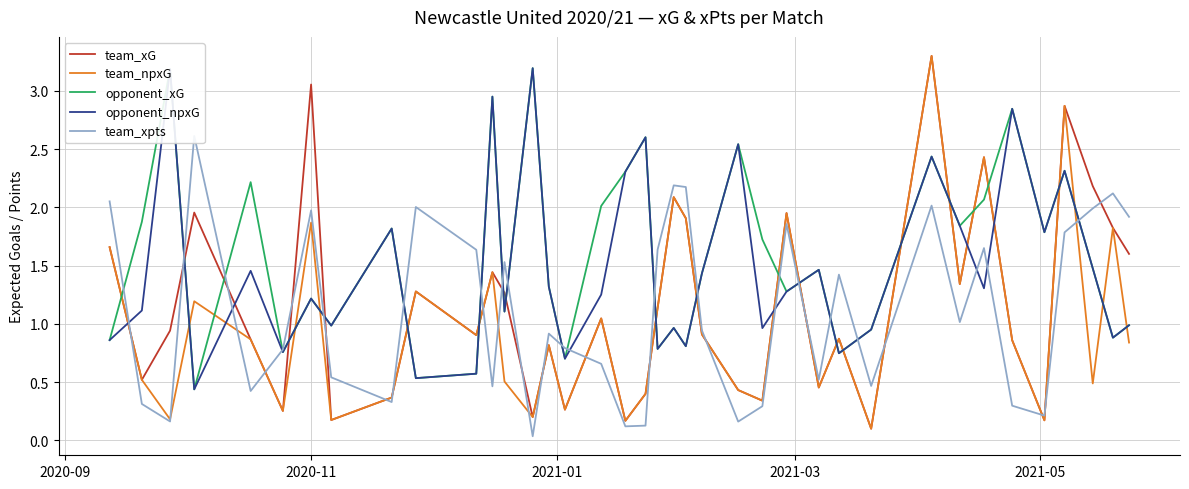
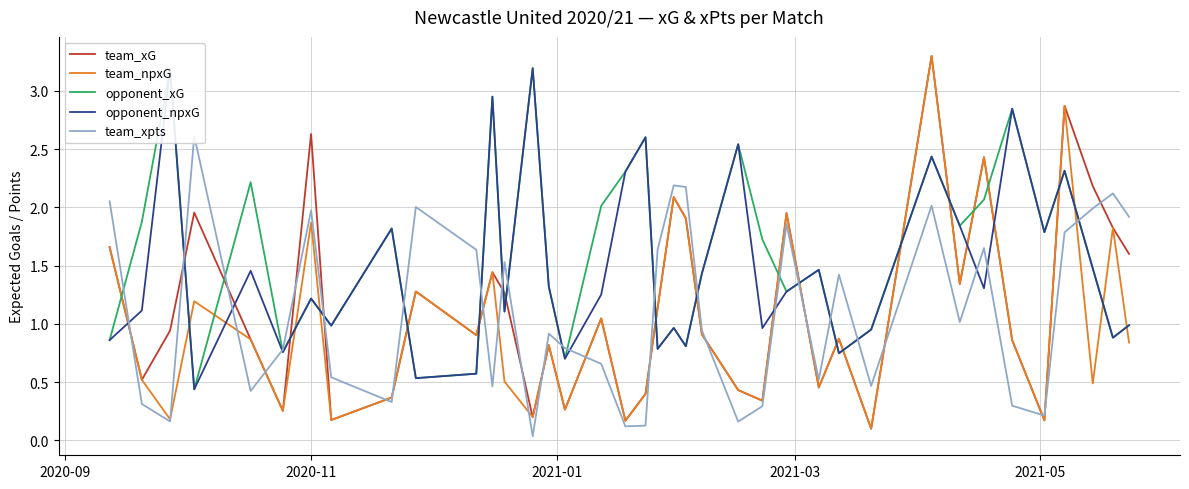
  {
    "team_xG": {
-     "2020-11": 3.06
+     "2020-11": 2.63
    },
    "team_npxG": {
      "2020-11": 1.87
    },
    "team_xpts": {
      "2020-11": 1.98
    }
  }
